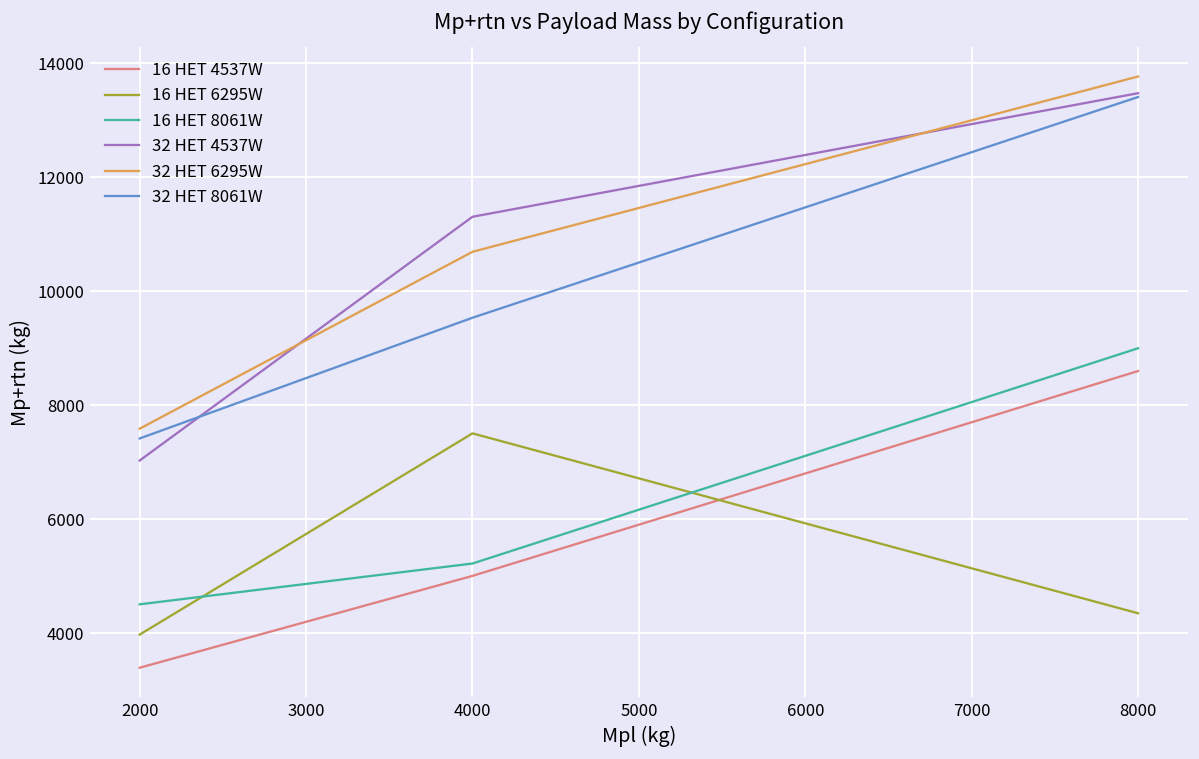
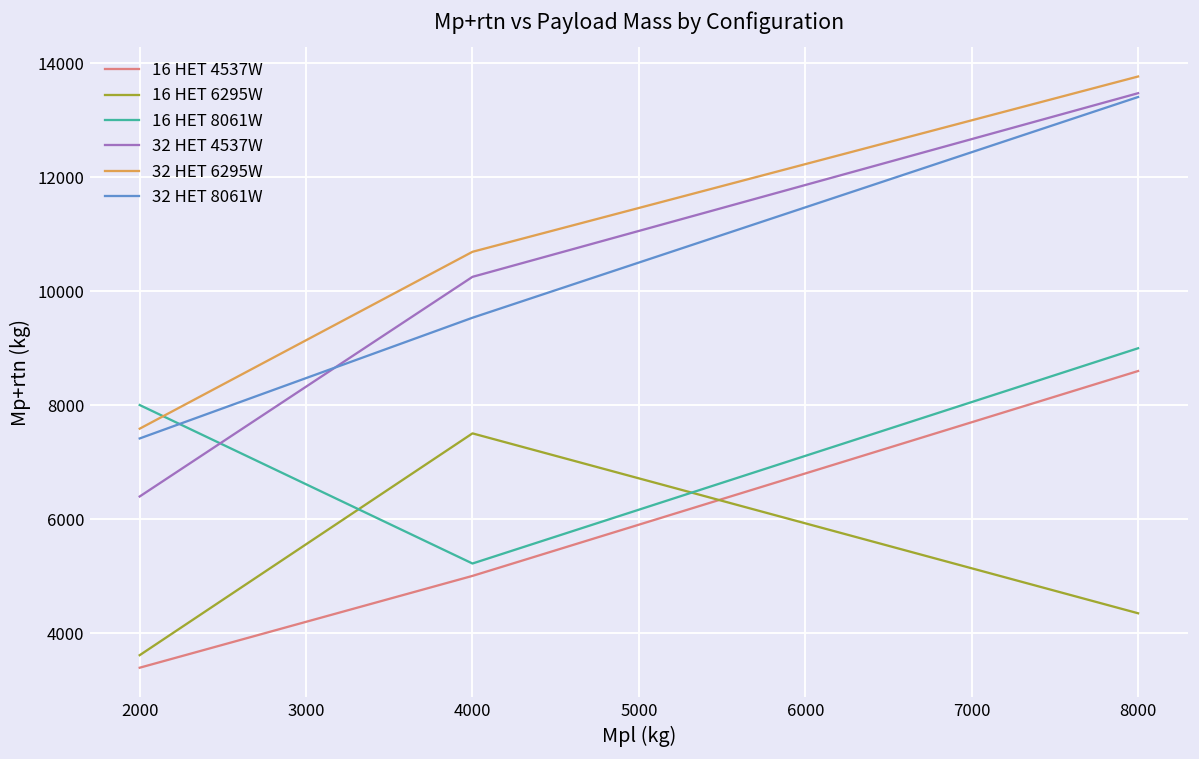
  {
    "16 HET 6295W": {
-     "2000": 4000,
+     "2000": 3600,
      "4000": 7500,
      "8000": 4300
    },
    "16 HET 8061W": {
-     "2000": 4500,
+     "2000": 8000,
      "4000": 5200,
      "8000": 9000
    },
    "32 HET 4537W": {
-     "2000": 7000,
-     "4000": 11300,
+     "2000": 6400,
+     "4000": 10300,
      "8000": 13500
    },
    "32 HET 8061W": {
      "2000": 7400,
      "4000": 9500,
      "8000": 13400
    }
  }
